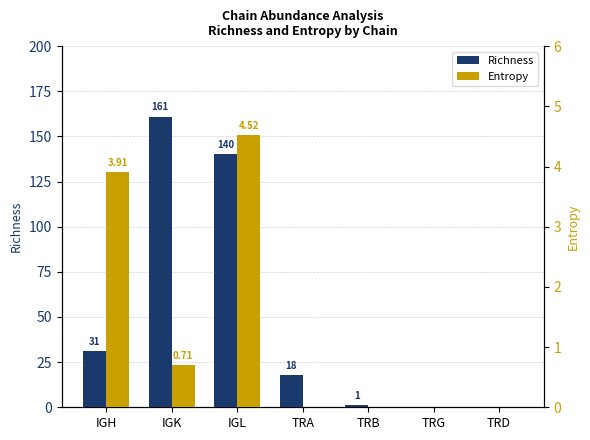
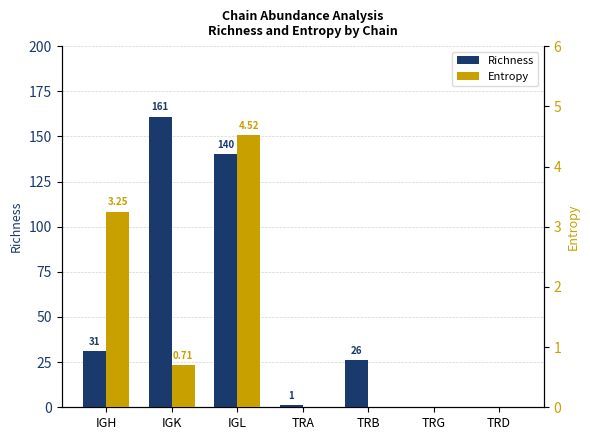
  {
    "Richness": {
      "IGH": 31,
      "IGK": 161,
      "IGL": 140,
-     "TRA": 18,
-     "TRB": 1
+     "TRA": 1,
+     "TRB": 26
    },
    "Entropy": {
-     "IGH": 3.91,
+     "IGH": 3.25,
      "IGK": 0.71,
      "IGL": 4.52
    }
  }
